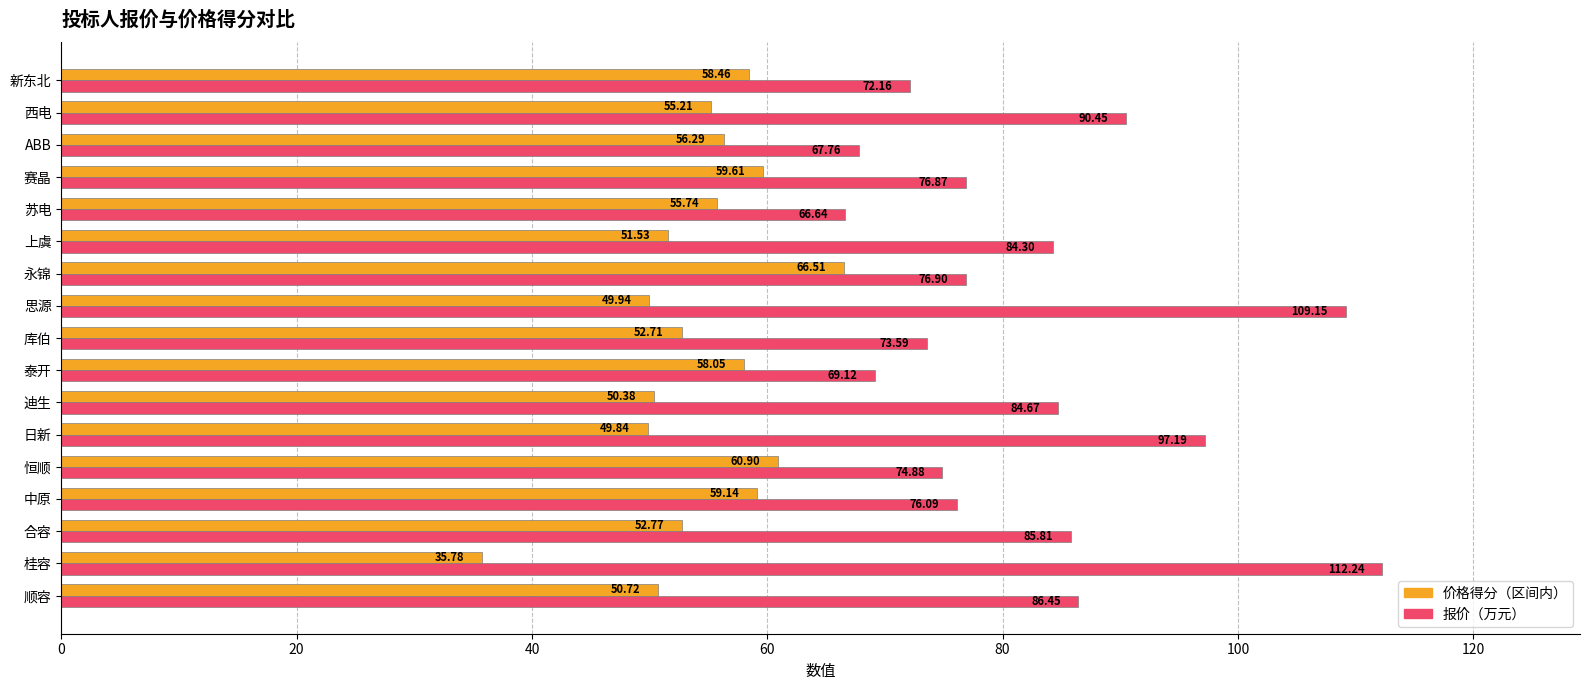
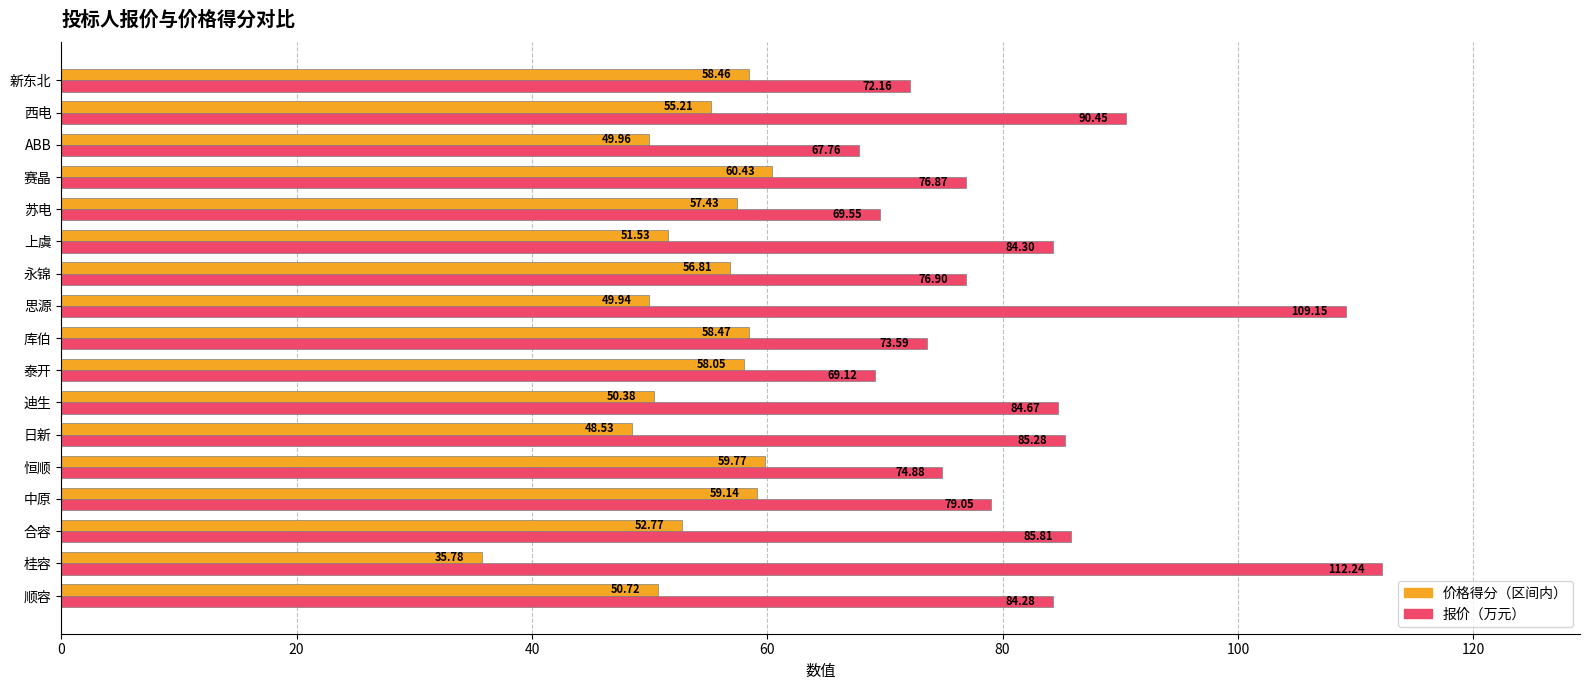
  {
    "价格得分（区间内）": {
      "新东北": 58.46,
      "西电": 55.21,
-     "ABB": 56.29,
-     "赛晶": 59.61,
-     "苏电": 55.74,
+     "ABB": 49.96,
+     "赛晶": 60.43,
+     "苏电": 57.43,
      "上虞": 51.53,
-     "永锦": 66.51,
+     "永锦": 56.81,
      "思源": 49.94,
-     "库伯": 52.71,
+     "库伯": 58.47,
      "泰开": 58.05,
      "迪生": 50.38,
-     "日新": 49.84,
-     "恒顺": 60.90,
+     "日新": 48.53,
+     "恒顺": 59.77,
      "中原": 59.14,
      "合容": 52.77,
      "桂容": 35.78,
      "顺容": 50.72
    },
    "报价（万元）": {
      "新东北": 72.16,
      "西电": 90.45,
      "ABB": 67.76,
      "赛晶": 76.87,
-     "苏电": 66.64,
+     "苏电": 69.55,
      "上虞": 84.30,
      "永锦": 76.90,
      "思源": 109.15,
      "库伯": 73.59,
      "泰开": 69.12,
      "迪生": 84.67,
-     "日新": 97.19,
+     "日新": 85.28,
      "恒顺": 74.88,
-     "中原": 76.09,
+     "中原": 79.05,
      "合容": 85.81,
      "桂容": 112.24,
-     "顺容": 86.45
+     "顺容": 84.28
    }
  }
